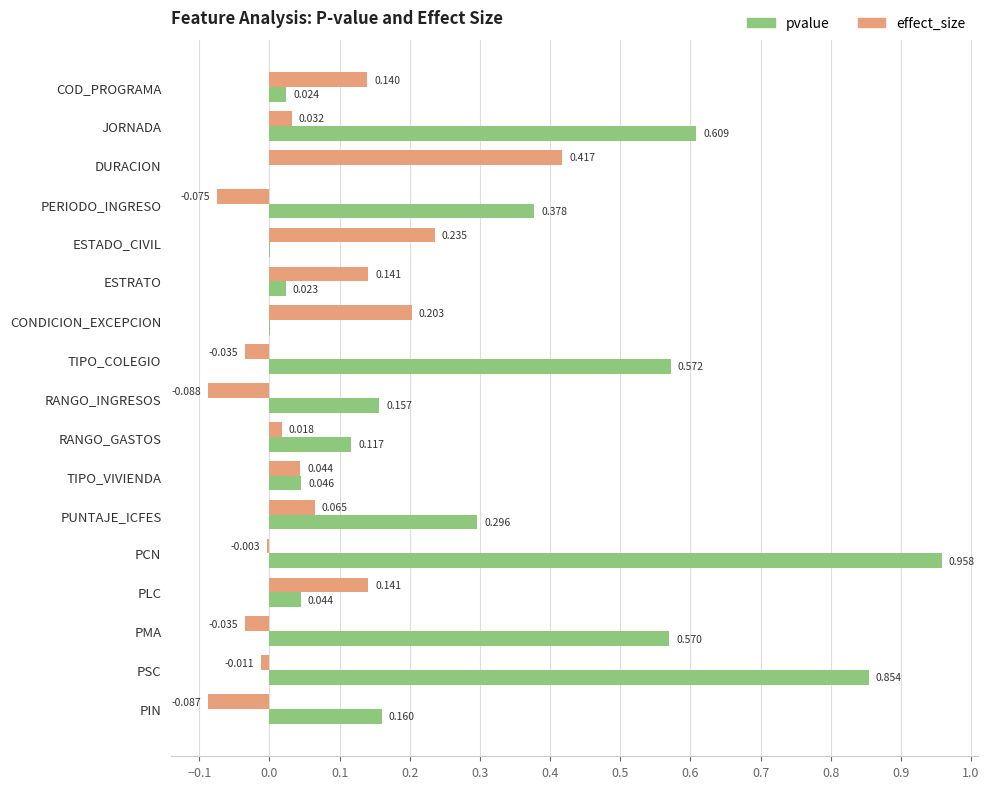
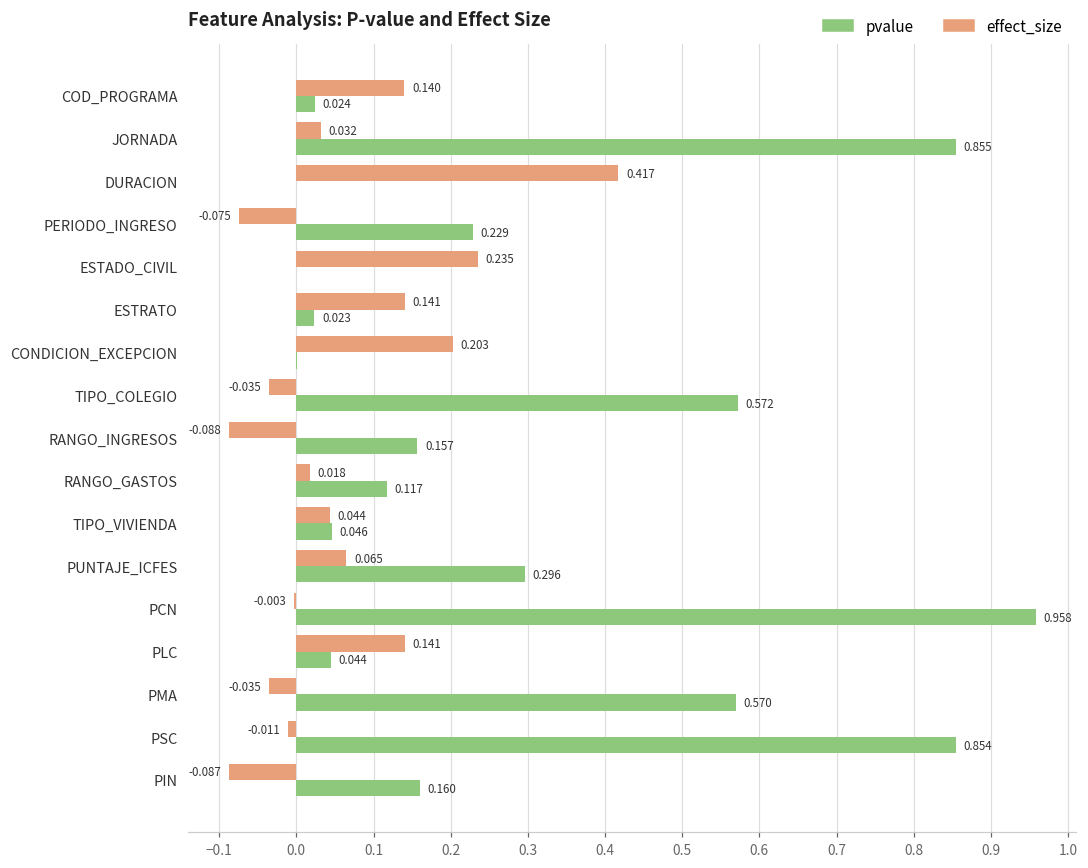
  {
    "pvalue": {
      "COD_PROGRAMA": 0.024,
-     "JORNADA": 0.609,
-     "PERIODO_INGRESO": 0.378,
+     "JORNADA": 0.855,
+     "PERIODO_INGRESO": 0.229,
      "ESTRATO": 0.023,
      "TIPO_COLEGIO": 0.572,
      "RANGO_INGRESOS": 0.157,
      "RANGO_GASTOS": 0.117,
      "TIPO_VIVIENDA": 0.046,
      "PUNTAJE_ICFES": 0.296,
      "PCN": 0.958,
      "PLC": 0.044,
      "PMA": 0.570,
      "PSC": 0.854,
      "PIN": 0.160
    },
    "effect_size": {
      "COD_PROGRAMA": 0.140,
      "JORNADA": 0.032,
      "DURACION": 0.417,
      "PERIODO_INGRESO": -0.075,
      "ESTADO_CIVIL": 0.235,
      "ESTRATO": 0.141,
      "CONDICION_EXCEPCION": 0.203,
      "TIPO_COLEGIO": -0.035,
      "RANGO_INGRESOS": -0.088,
      "RANGO_GASTOS": 0.018,
      "TIPO_VIVIENDA": 0.044,
      "PUNTAJE_ICFES": 0.065,
      "PCN": -0.003,
      "PLC": 0.141,
      "PMA": -0.035,
      "PSC": -0.011,
      "PIN": -0.087
    }
  }
